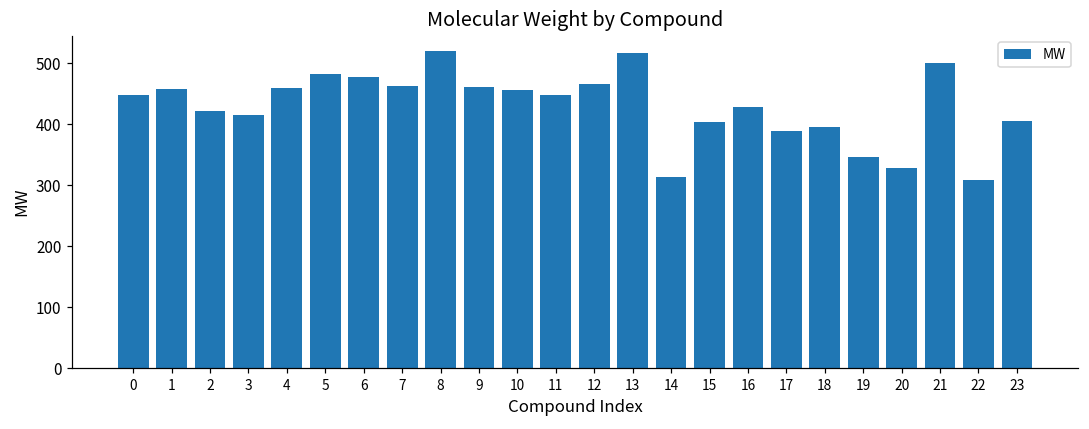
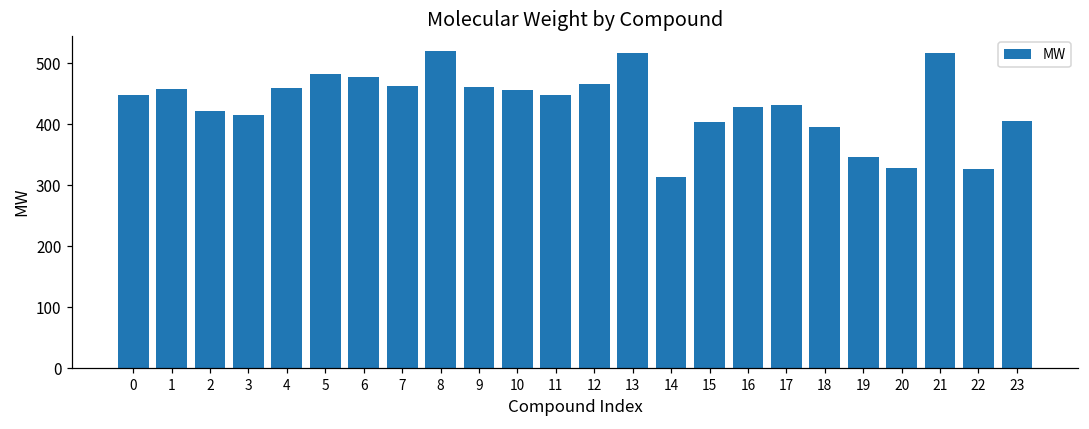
  {
    "0": 450,
    "1": 460,
    "2": 420,
    "3": 420,
    "4": 460,
    "5": 480,
    "6": 480,
    "7": 460,
    "8": 520,
    "9": 460,
    "10": 460,
    "11": 450,
    "12": 470,
    "13": 520,
    "14": 310,
    "15": 400,
    "16": 430,
-   "17": 390,
+   "17": 430,
    "18": 400,
    "19": 350,
    "20": 330,
-   "21": 500,
-   "22": 310,
+   "21": 520,
+   "22": 330,
    "23": 410
  }
